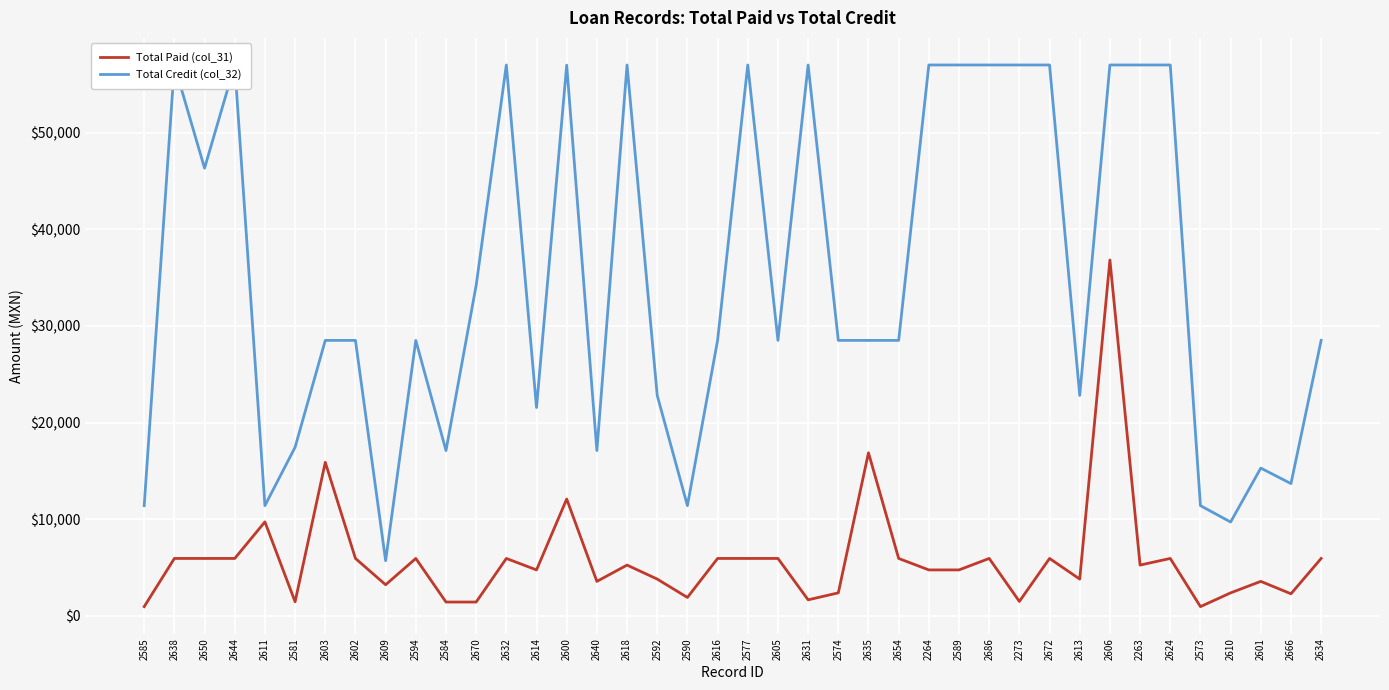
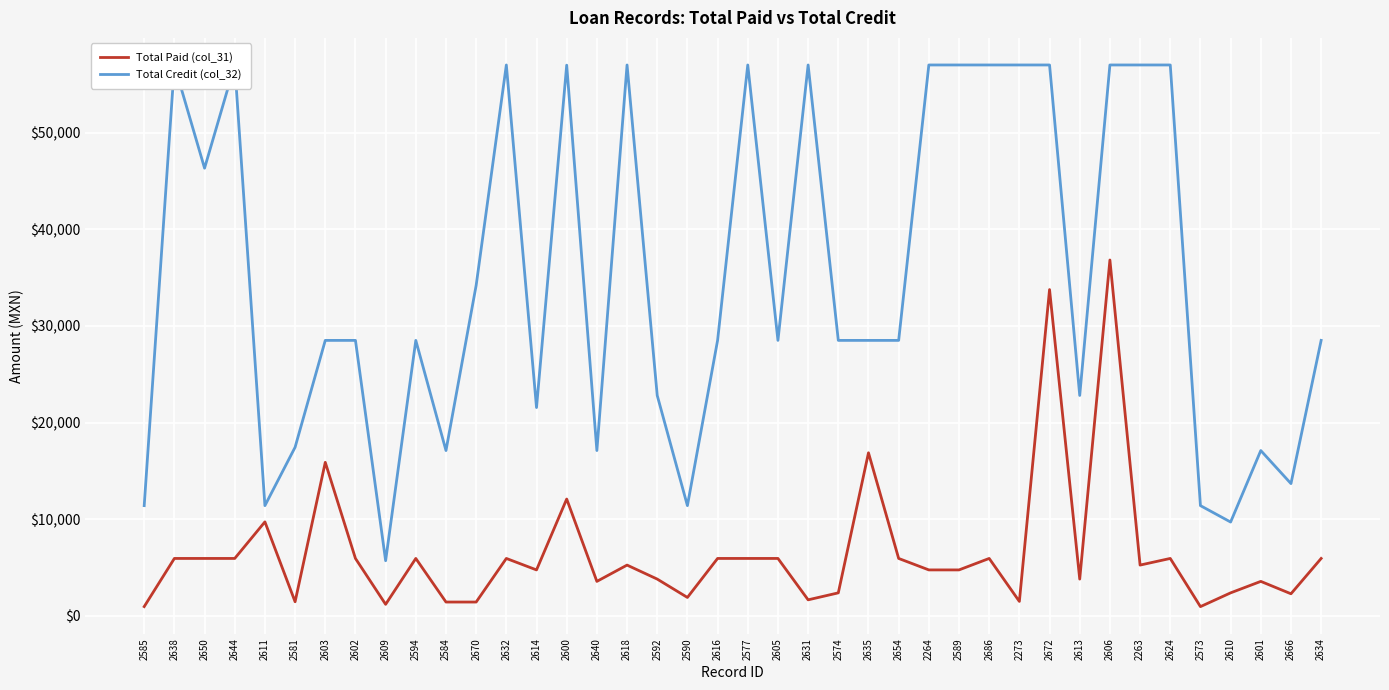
  {
    "Total Paid (col_31)": {
      "2585": "$1,000",
      "2638": "$6,000",
      "2650": "$6,000",
      "2644": "$6,000",
      "2611": "$10,000",
      "2581": "$1,000",
      "2603": "$16,000",
      "2602": "$6,000",
-     "2609": "$3,000",
+     "2609": "$1,000",
      "2594": "$6,000",
      "2584": "$1,000",
      "2670": "$1,000",
      "2632": "$6,000",
      "2614": "$5,000",
      "2600": "$12,000",
      "2640": "$4,000",
      "2618": "$5,000",
      "2592": "$4,000",
      "2590": "$2,000",
      "2616": "$6,000",
      "2577": "$6,000",
      "2605": "$6,000",
      "2631": "$2,000",
      "2574": "$2,000",
      "2635": "$17,000",
      "2654": "$6,000",
      "2264": "$5,000",
      "2589": "$5,000",
      "2686": "$6,000",
      "2273": "$1,000",
-     "2672": "$6,000",
+     "2672": "$34,000",
      "2613": "$4,000",
      "2606": "$37,000",
      "2263": "$5,000",
      "2624": "$6,000",
      "2573": "$1,000",
      "2610": "$2,000",
      "2601": "$4,000",
      "2666": "$2,000",
      "2634": "$6,000"
    },
    "Total Credit (col_32)": {
      "2585": "$11,000",
      "2650": "$46,000",
      "2611": "$11,000",
      "2581": "$17,000",
      "2603": "$29,000",
      "2602": "$29,000",
      "2609": "$6,000",
      "2594": "$29,000",
      "2584": "$17,000",
      "2670": "$34,000",
      "2632": "$57,000",
      "2614": "$22,000",
      "2600": "$57,000",
      "2640": "$17,000",
      "2618": "$57,000",
      "2592": "$23,000",
      "2590": "$11,000",
      "2616": "$29,000",
      "2577": "$57,000",
      "2605": "$29,000",
      "2631": "$57,000",
      "2574": "$29,000",
      "2635": "$29,000",
      "2654": "$29,000",
      "2264": "$57,000",
      "2589": "$57,000",
      "2686": "$57,000",
      "2273": "$57,000",
      "2672": "$57,000",
      "2613": "$23,000",
      "2606": "$57,000",
      "2263": "$57,000",
      "2624": "$57,000",
      "2573": "$11,000",
      "2610": "$10,000",
-     "2601": "$15,000",
+     "2601": "$17,000",
      "2666": "$14,000",
      "2634": "$29,000"
    }
  }
